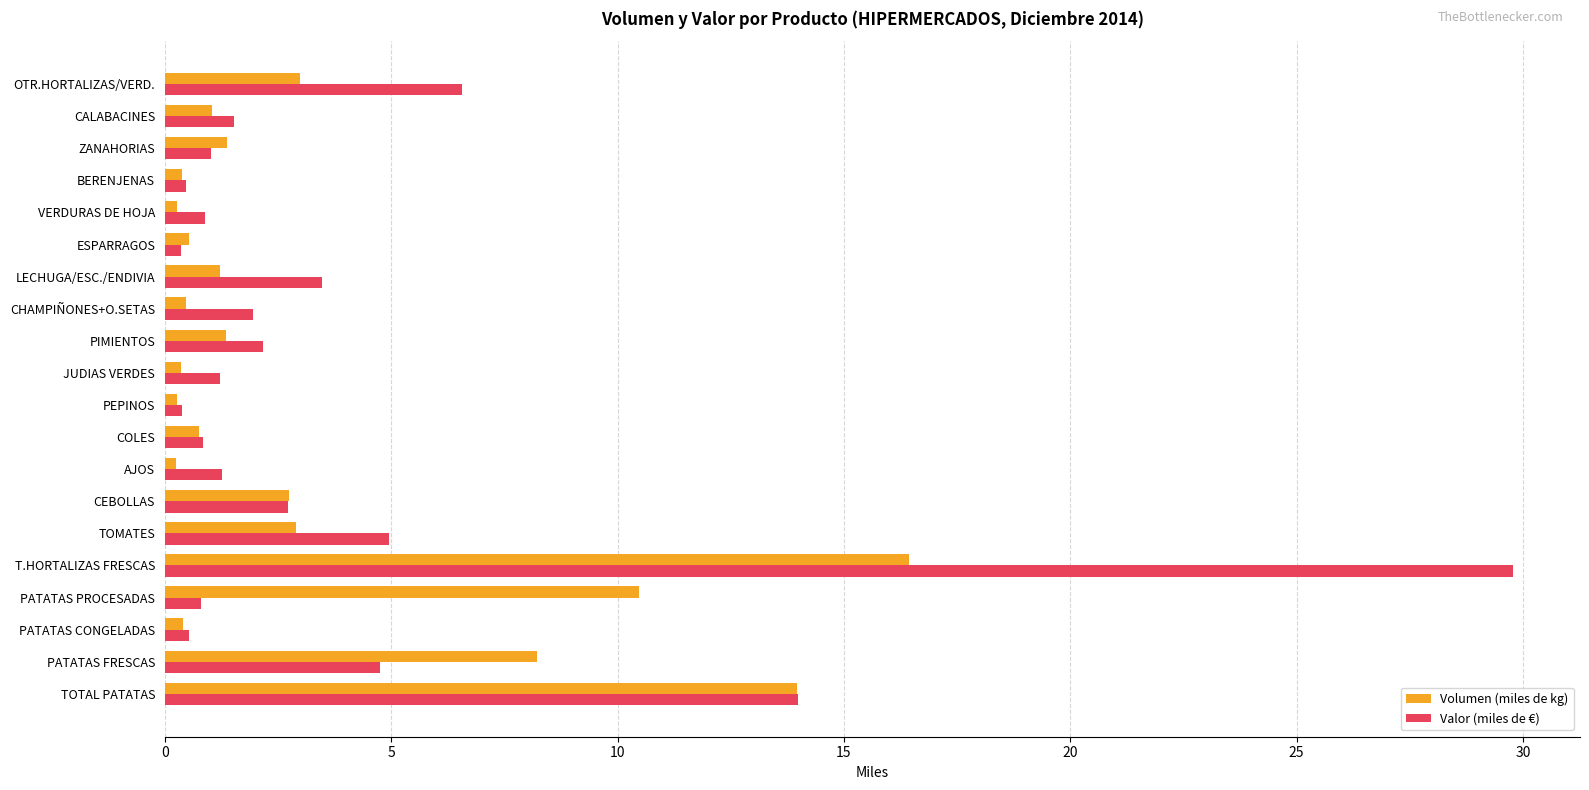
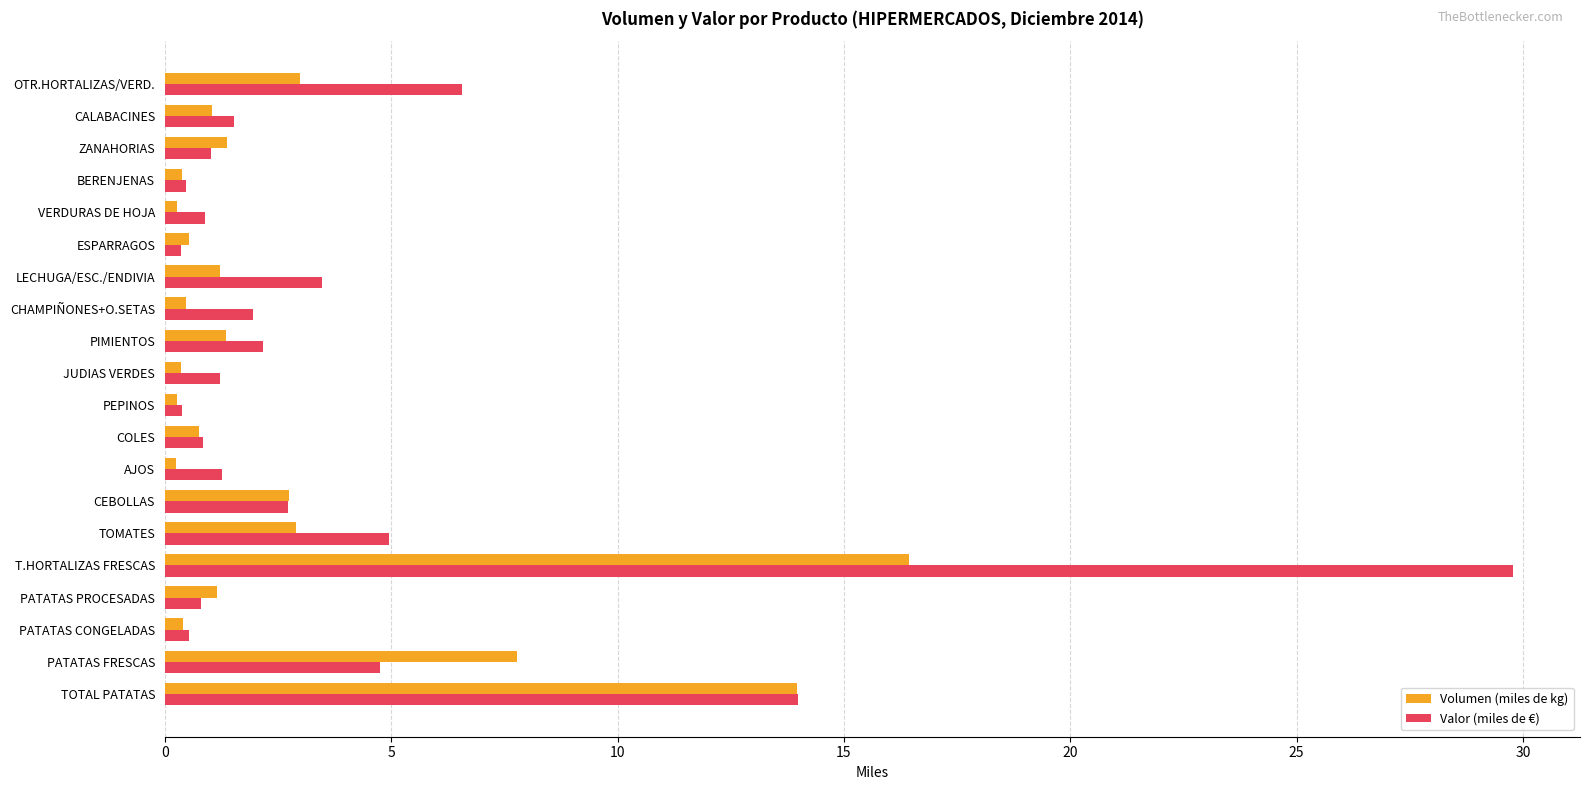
  {
    "Volumen (miles de kg)": {
      "OTR.HORTALIZAS/VERD.": 3.0,
      "CALABACINES": 1.0,
      "ZANAHORIAS": 1.4,
      "BERENJENAS": 0.4,
      "VERDURAS DE HOJA": 0.3,
      "ESPARRAGOS": 0.5,
      "LECHUGA/ESC./ENDIVIA": 1.2,
      "CHAMPIÑONES+O.SETAS": 0.5,
      "PIMIENTOS": 1.4,
      "JUDIAS VERDES": 0.4,
      "PEPINOS": 0.3,
      "COLES": 0.7,
      "AJOS": 0.3,
      "CEBOLLAS": 2.7,
      "TOMATES": 2.9,
      "T.HORTALIZAS FRESCAS": 16.4,
-     "PATATAS PROCESADAS": 10.5,
+     "PATATAS PROCESADAS": 1.2,
      "PATATAS CONGELADAS": 0.4,
-     "PATATAS FRESCAS": 8.2,
+     "PATATAS FRESCAS": 7.8,
      "TOTAL PATATAS": 14.0
    },
    "Valor (miles de €)": {
      "OTR.HORTALIZAS/VERD.": 6.6,
      "CALABACINES": 1.5,
      "ZANAHORIAS": 1.0,
      "BERENJENAS": 0.5,
      "VERDURAS DE HOJA": 0.9,
      "ESPARRAGOS": 0.4,
      "LECHUGA/ESC./ENDIVIA": 3.5,
      "CHAMPIÑONES+O.SETAS": 1.9,
      "PIMIENTOS": 2.2,
      "JUDIAS VERDES": 1.2,
      "PEPINOS": 0.4,
      "COLES": 0.8,
      "AJOS": 1.3,
      "CEBOLLAS": 2.7,
      "TOMATES": 4.9,
      "T.HORTALIZAS FRESCAS": 29.8,
      "PATATAS PROCESADAS": 0.8,
      "PATATAS CONGELADAS": 0.5,
      "PATATAS FRESCAS": 4.8,
      "TOTAL PATATAS": 14.0
    }
  }
